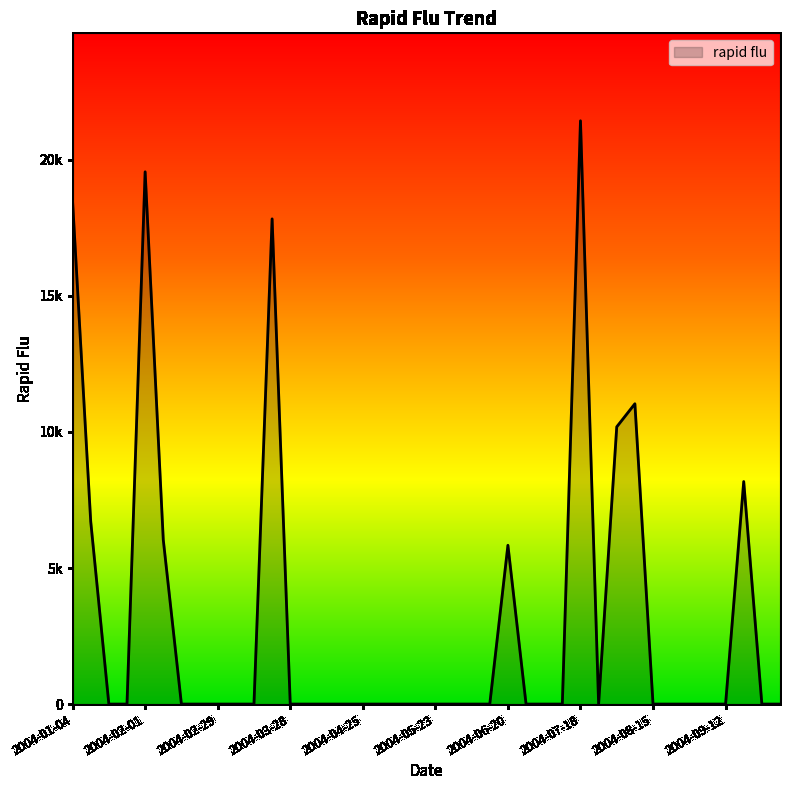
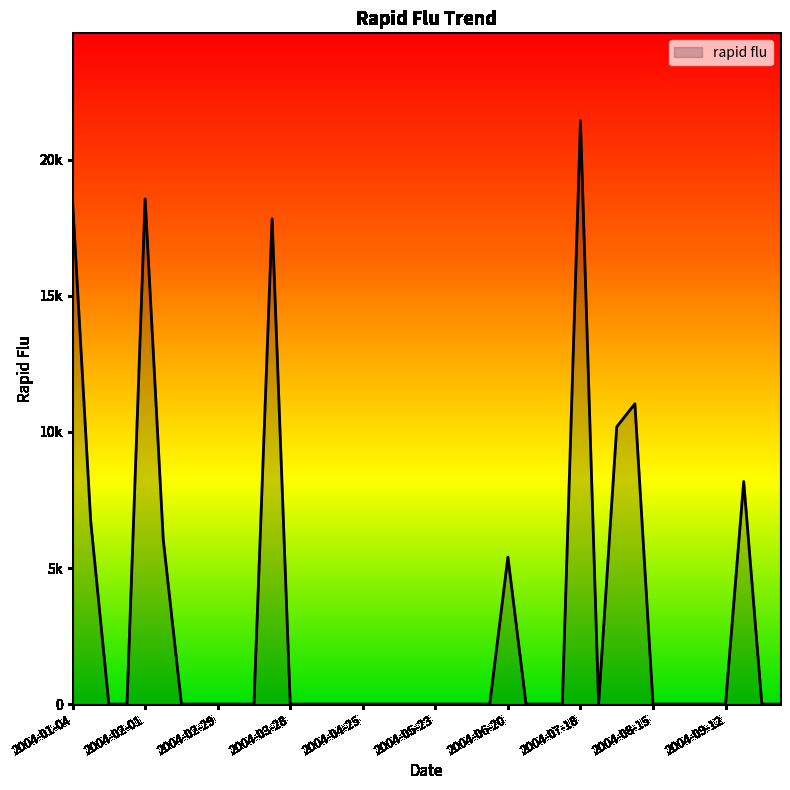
  {
    "2004-01-04": 18500,
-   "2004-02-01": 19600,
+   "2004-02-01": 18600,
    "2004-02-29": 0,
    "2004-03-28": 0,
    "2004-04-25": 0,
    "2004-05-23": 0,
-   "2004-06-20": 5800,
+   "2004-06-20": 5400,
    "2004-07-18": 21400,
    "2004-08-15": 0,
    "2004-09-12": 0
  }
